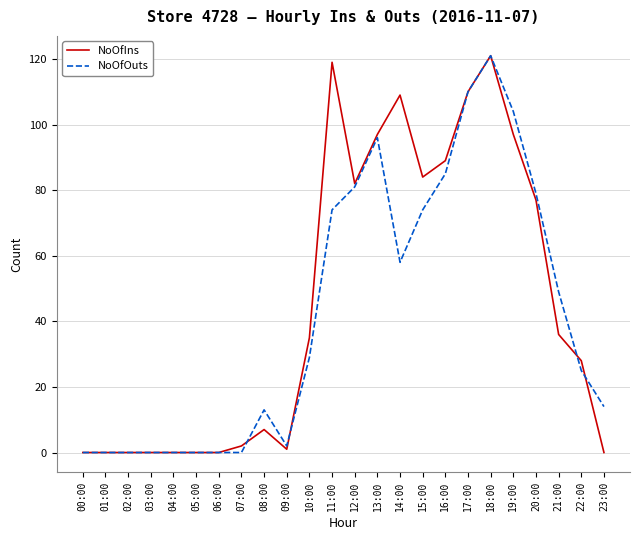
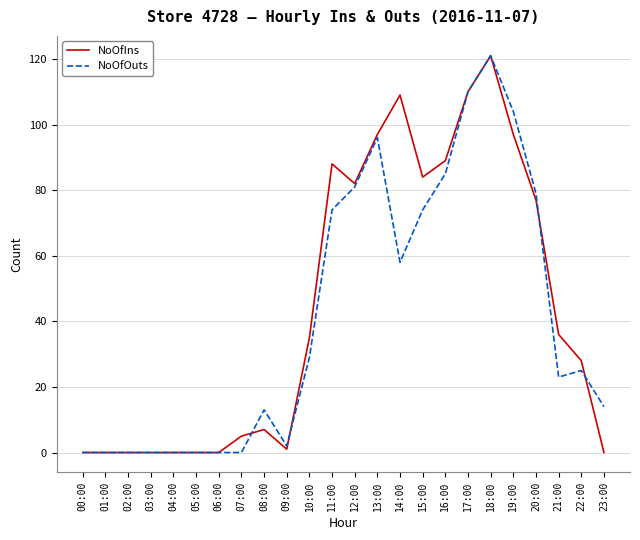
  {
    "NoOfIns": {
-     "07:00": 2,
+     "07:00": 5,
      "08:00": 7,
      "09:00": 1,
      "10:00": 35,
-     "11:00": 119,
+     "11:00": 88,
      "12:00": 82,
      "13:00": 97,
      "14:00": 109,
      "15:00": 84,
      "16:00": 89,
      "19:00": 97,
      "20:00": 77,
      "21:00": 36,
      "22:00": 28,
      "23:00": 0
    },
    "NoOfOuts": {
      "07:00": 0,
      "08:00": 13,
      "09:00": 2,
      "10:00": 29,
      "11:00": 74,
      "12:00": 81,
      "13:00": 96,
      "14:00": 58,
      "15:00": 74,
      "16:00": 85,
      "19:00": 104,
      "20:00": 79,
-     "21:00": 49,
+     "21:00": 23,
      "22:00": 25,
      "23:00": 14
    }
  }
